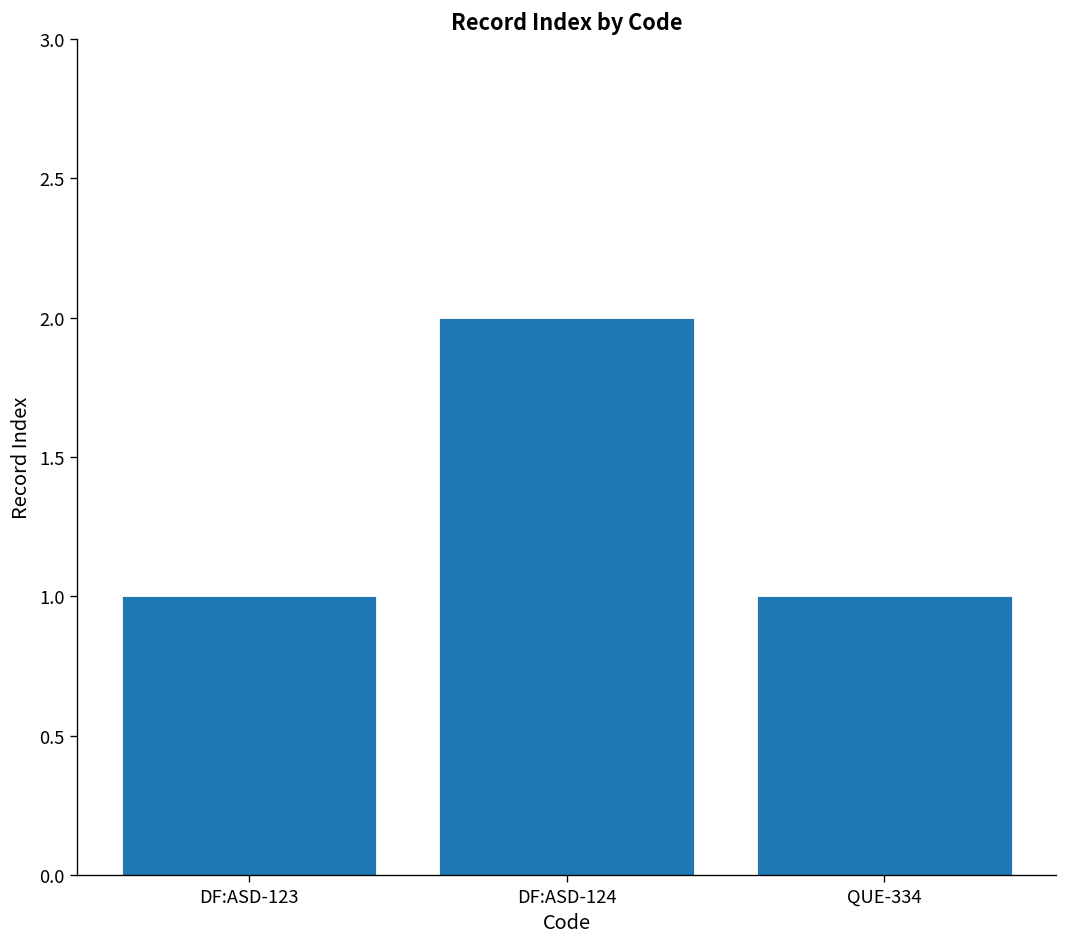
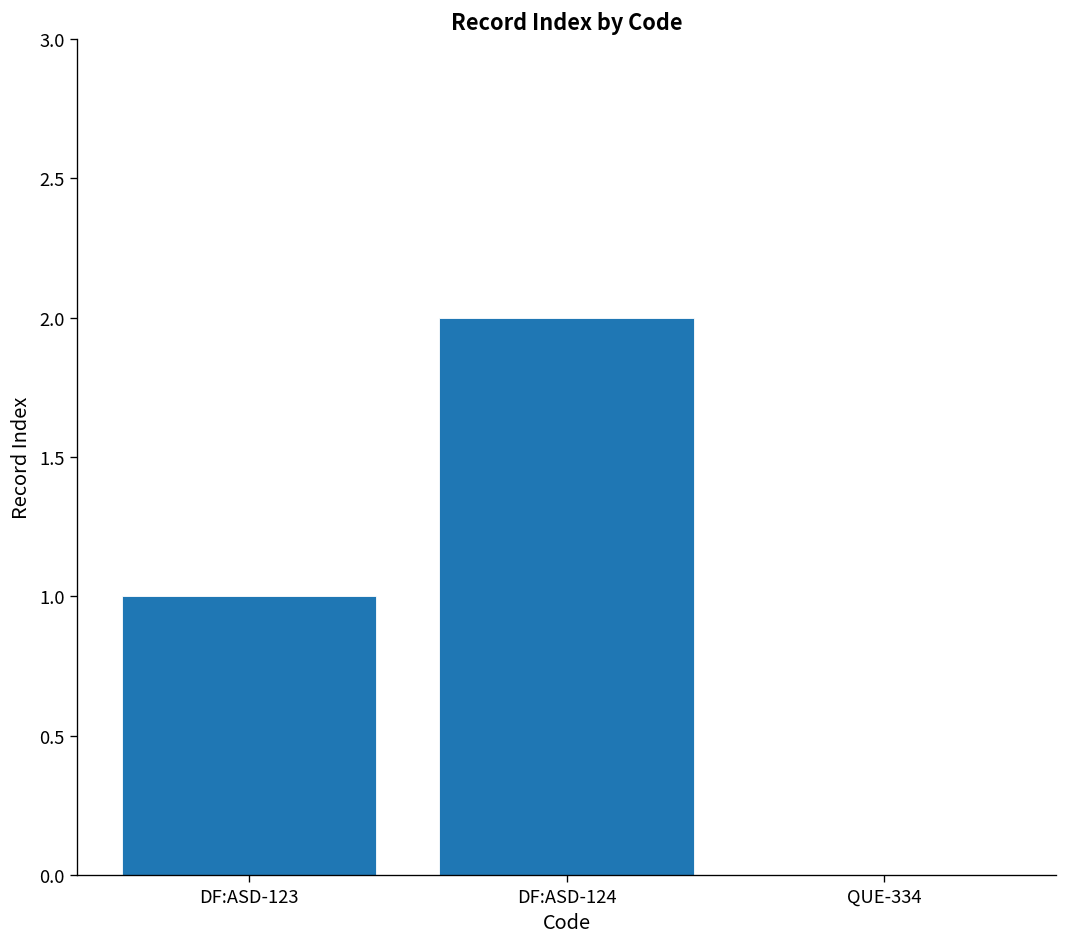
  {
    "DF:ASD-123": 1,
    "DF:ASD-124": 2,
-   "QUE-334": 1
+   "QUE-334": 0
  }
